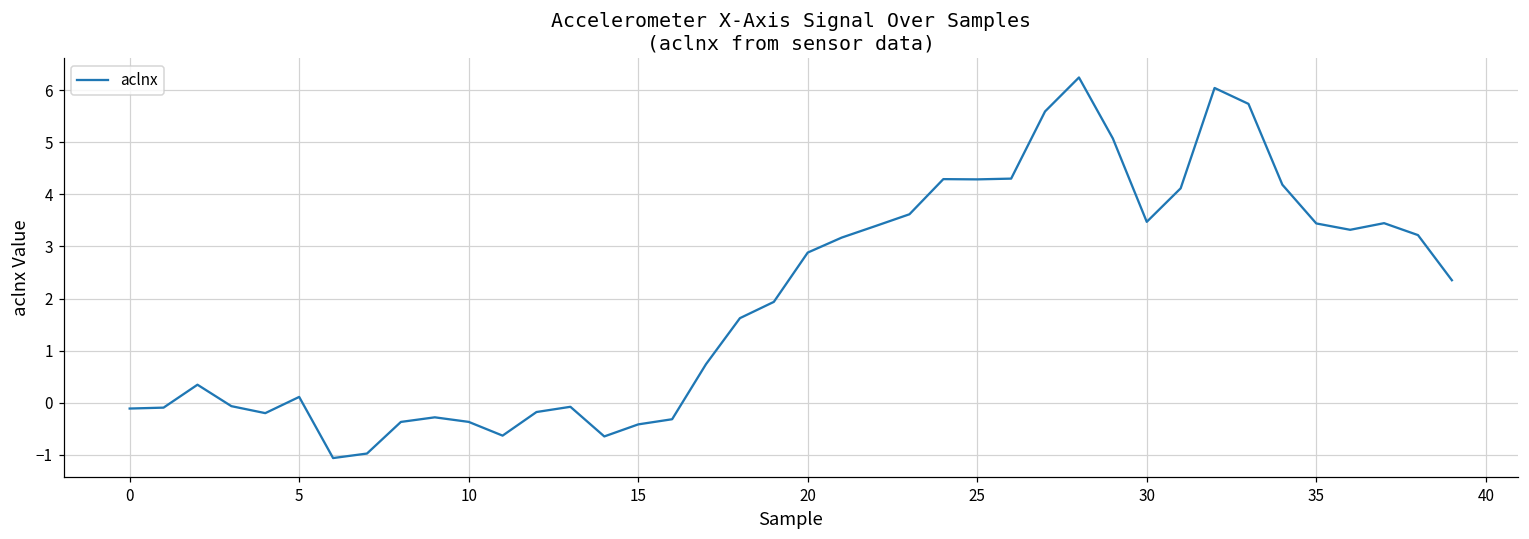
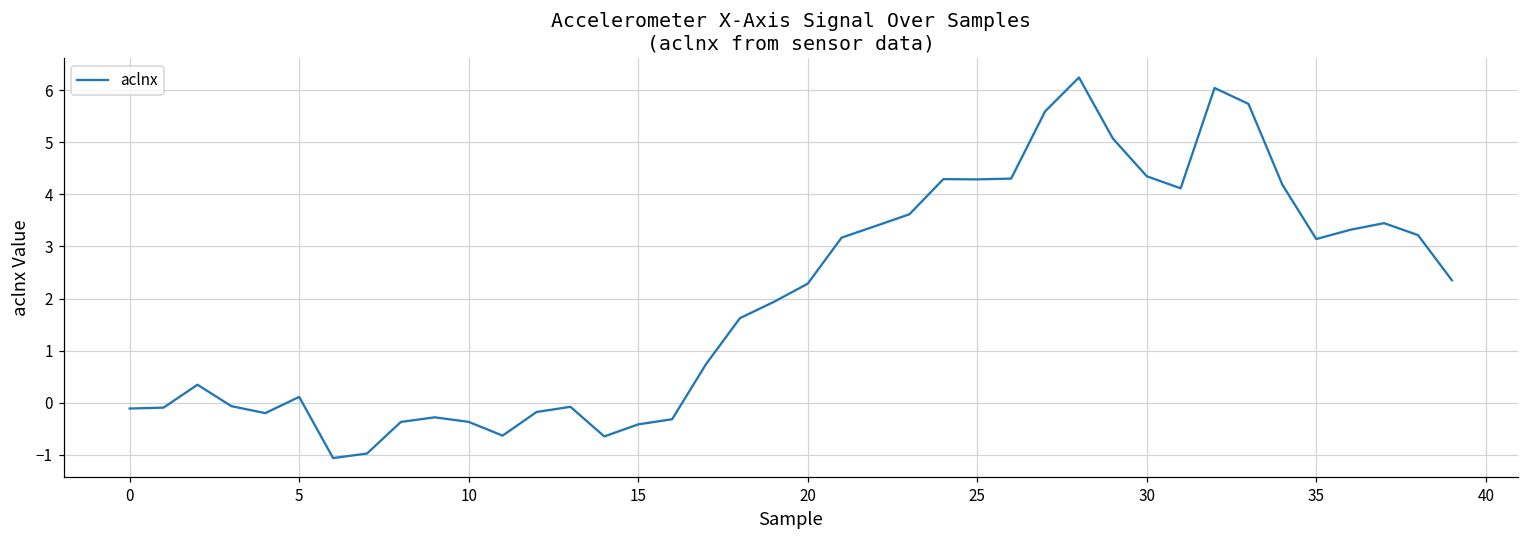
  {
    "0": -0.1,
    "5": 0.1,
    "10": -0.4,
    "15": -0.4,
-   "20": 2.9,
+   "20": 2.3,
    "25": 4.3,
-   "30": 3.5,
-   "35": 3.4
+   "30": 4.3,
+   "35": 3.1
  }
